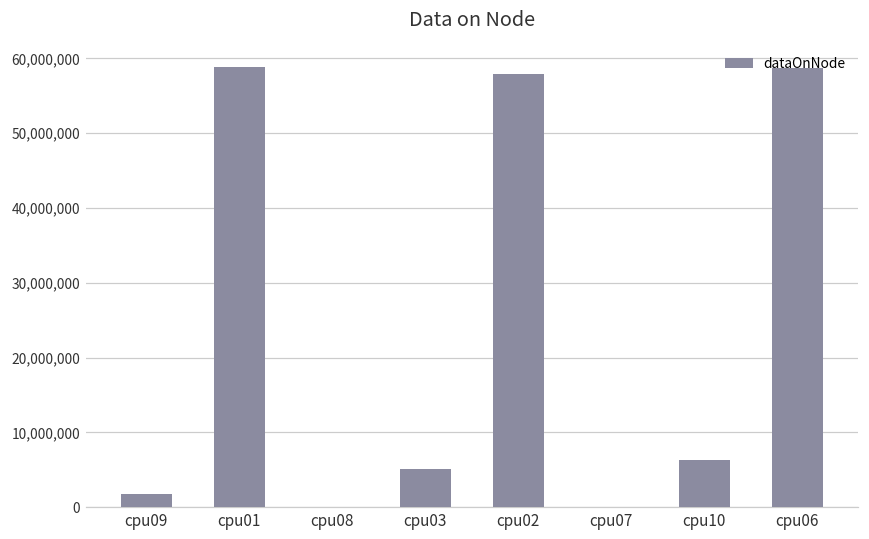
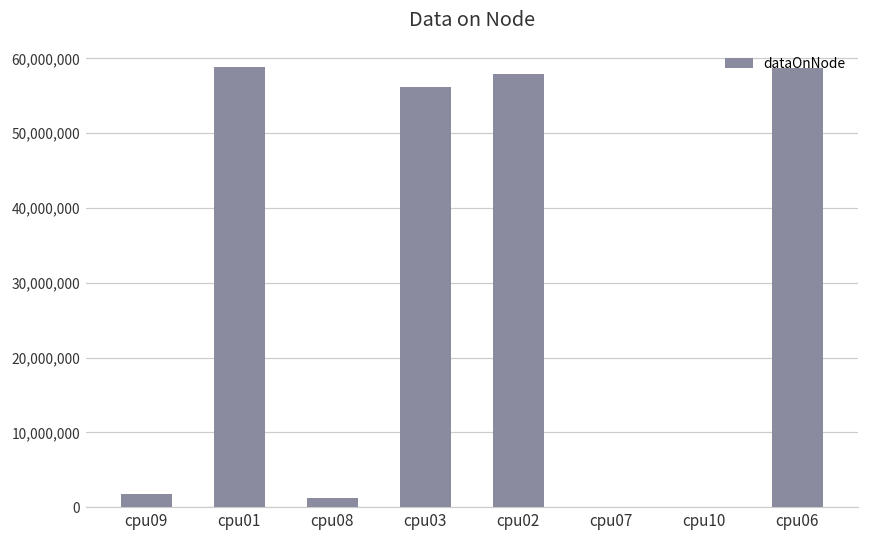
  {
    "cpu09": "2,000,000",
    "cpu01": "59,000,000",
-   "cpu08": "0",
-   "cpu03": "5,000,000",
+   "cpu08": "1,000,000",
+   "cpu03": "56,000,000",
    "cpu02": "58,000,000",
-   "cpu10": "6,000,000",
+   "cpu10": "0",
    "cpu06": "59,000,000"
  }
